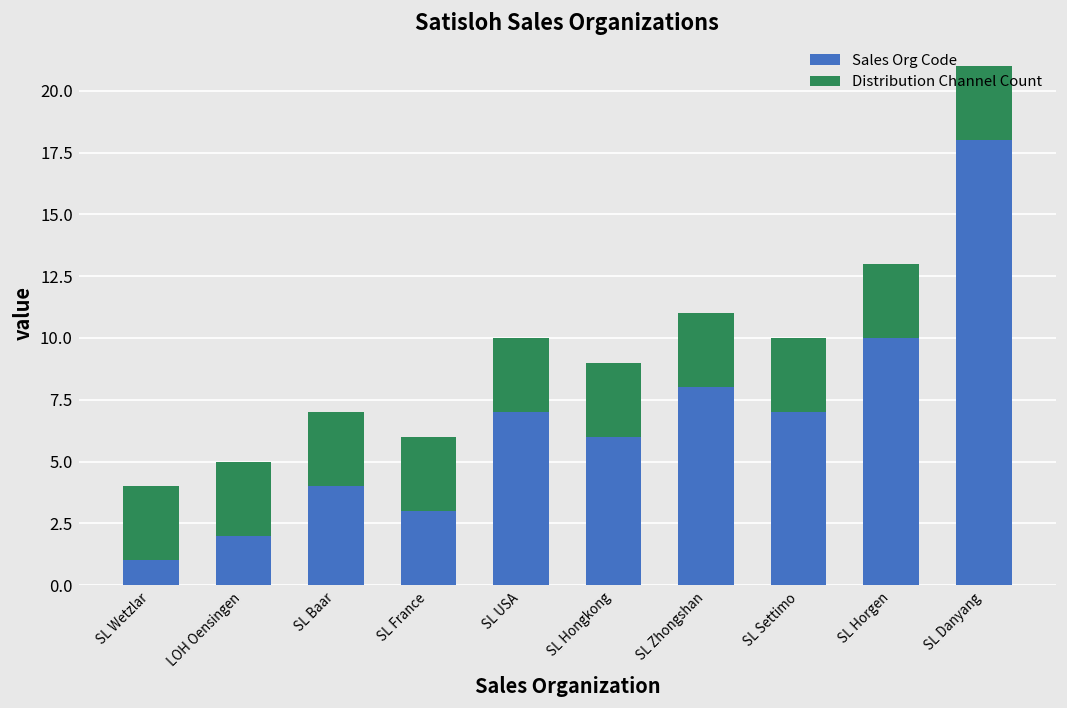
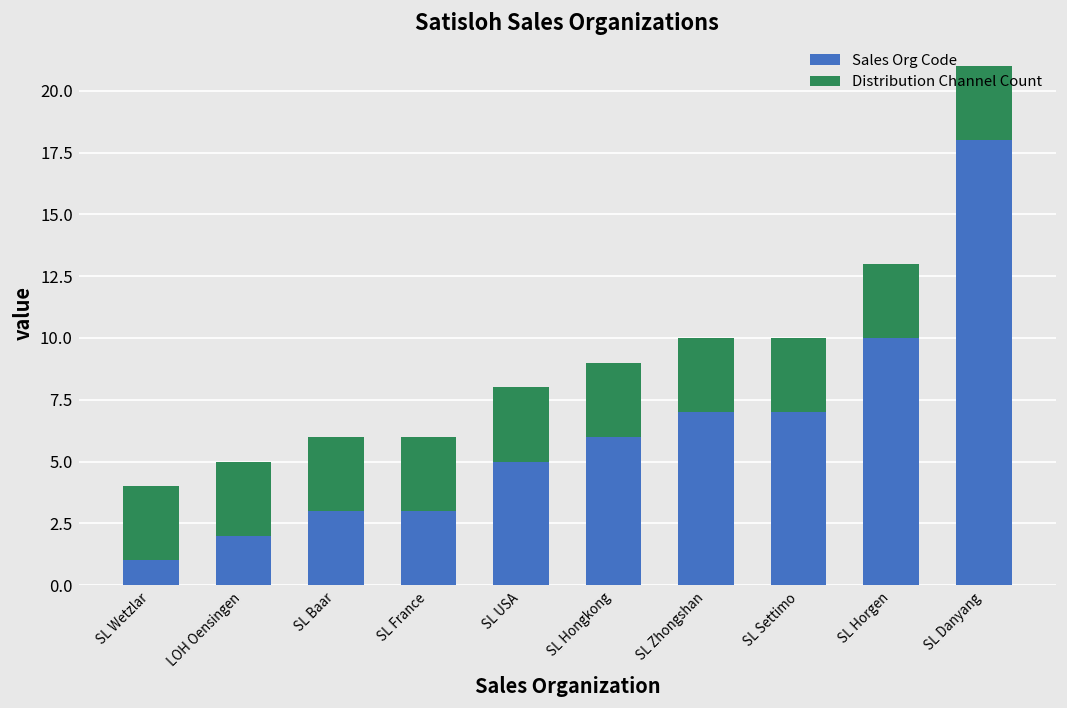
  {
    "Sales Org Code": {
      "SL Wetzlar": 1,
      "LOH Oensingen": 2,
-     "SL Baar": 4,
+     "SL Baar": 3,
      "SL France": 3,
-     "SL USA": 7,
+     "SL USA": 5,
      "SL Hongkong": 6,
-     "SL Zhongshan": 8,
+     "SL Zhongshan": 7,
      "SL Settimo": 7,
      "SL Horgen": 10,
      "SL Danyang": 18
    },
    "Distribution Channel Count": {
      "SL Wetzlar": 3,
      "LOH Oensingen": 3,
      "SL Baar": 3,
      "SL France": 3,
      "SL USA": 3,
      "SL Hongkong": 3,
      "SL Zhongshan": 3,
      "SL Settimo": 3,
      "SL Horgen": 3,
      "SL Danyang": 3
    }
  }
